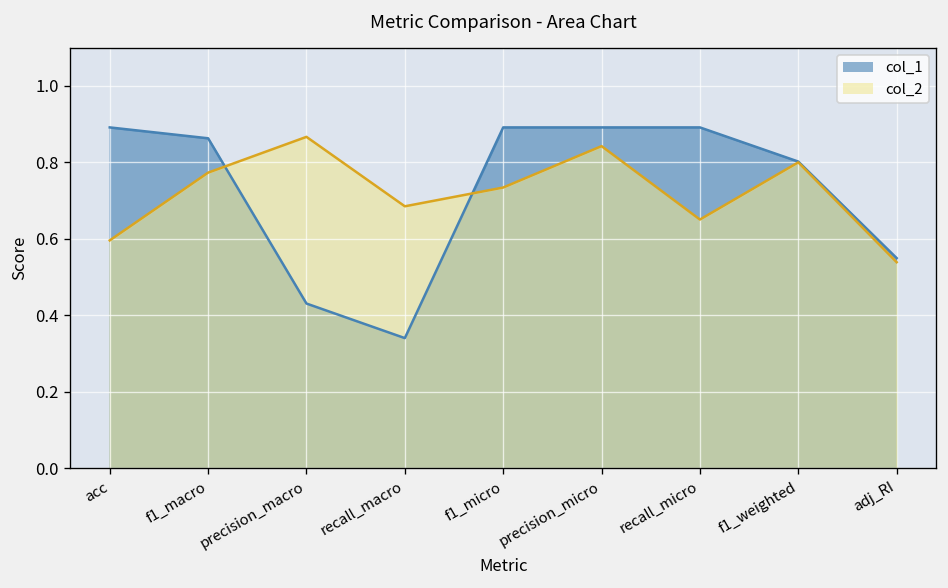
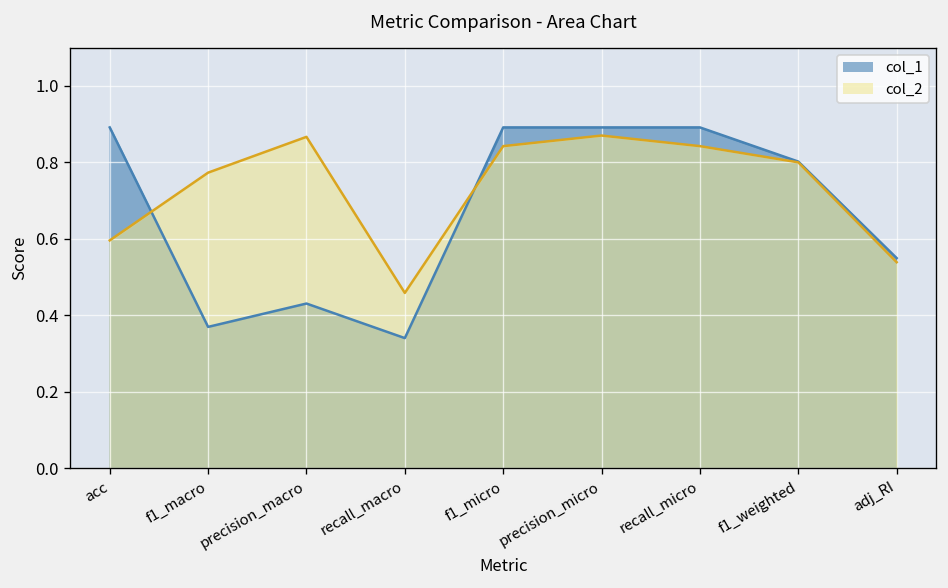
  {
    "col_1": {
      "acc": 0.89,
-     "f1_macro": 0.86,
+     "f1_macro": 0.37,
      "precision_macro": 0.43,
      "recall_macro": 0.34,
      "f1_micro": 0.89,
      "precision_micro": 0.89,
      "recall_micro": 0.89,
      "adj_RI": 0.55
    },
    "col_2": {
      "acc": 0.60,
      "f1_macro": 0.77,
      "precision_macro": 0.87,
-     "recall_macro": 0.69,
-     "f1_micro": 0.73,
-     "precision_micro": 0.84,
-     "recall_micro": 0.65,
+     "recall_macro": 0.46,
+     "f1_micro": 0.84,
+     "precision_micro": 0.87,
+     "recall_micro": 0.84,
      "adj_RI": 0.54
    }
  }
